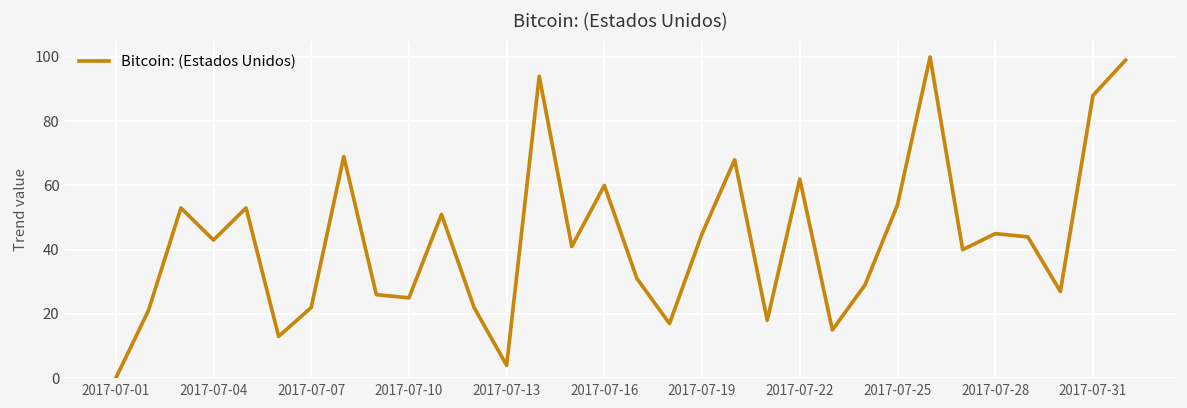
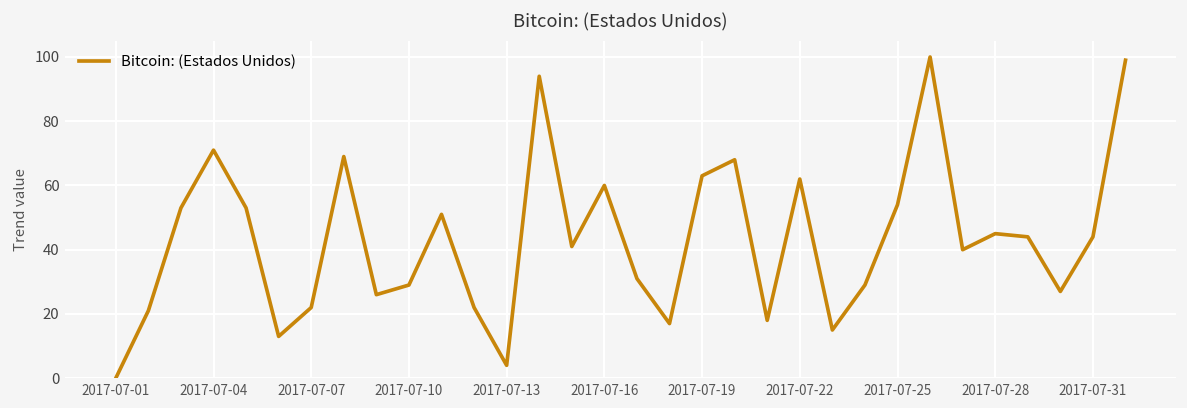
  {
    "2017-07-01": 0,
-   "2017-07-04": 43,
+   "2017-07-04": 71,
    "2017-07-07": 22,
-   "2017-07-10": 25,
+   "2017-07-10": 29,
    "2017-07-13": 4,
    "2017-07-16": 60,
-   "2017-07-19": 45,
+   "2017-07-19": 63,
    "2017-07-22": 62,
    "2017-07-25": 54,
    "2017-07-28": 45,
-   "2017-07-31": 88
+   "2017-07-31": 44
  }
